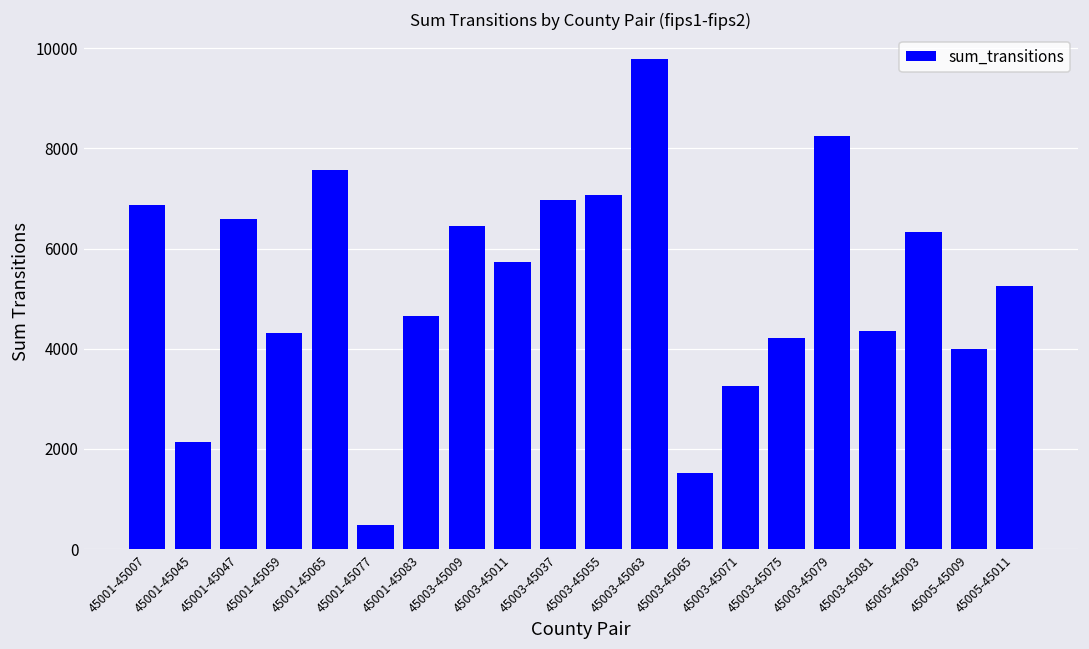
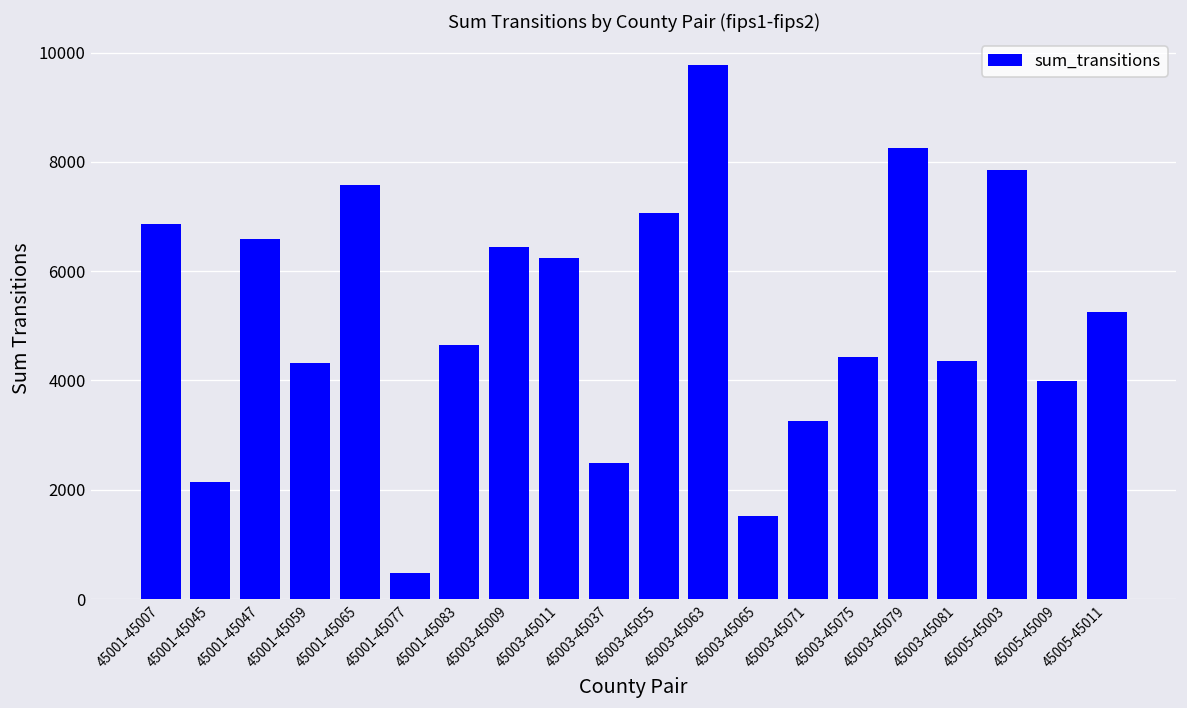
  {
    "45001-45007": 6900,
    "45001-45045": 2100,
    "45001-45047": 6600,
    "45001-45059": 4300,
    "45001-45065": 7600,
    "45001-45077": 500,
    "45001-45083": 4600,
    "45003-45009": 6400,
-   "45003-45011": 5700,
-   "45003-45037": 7000,
+   "45003-45011": 6200,
+   "45003-45037": 2500,
    "45003-45055": 7100,
    "45003-45063": 9800,
    "45003-45065": 1500,
    "45003-45071": 3300,
-   "45003-45075": 4200,
+   "45003-45075": 4400,
    "45003-45079": 8200,
    "45003-45081": 4400,
-   "45005-45003": 6300,
+   "45005-45003": 7800,
    "45005-45009": 4000,
    "45005-45011": 5300
  }
